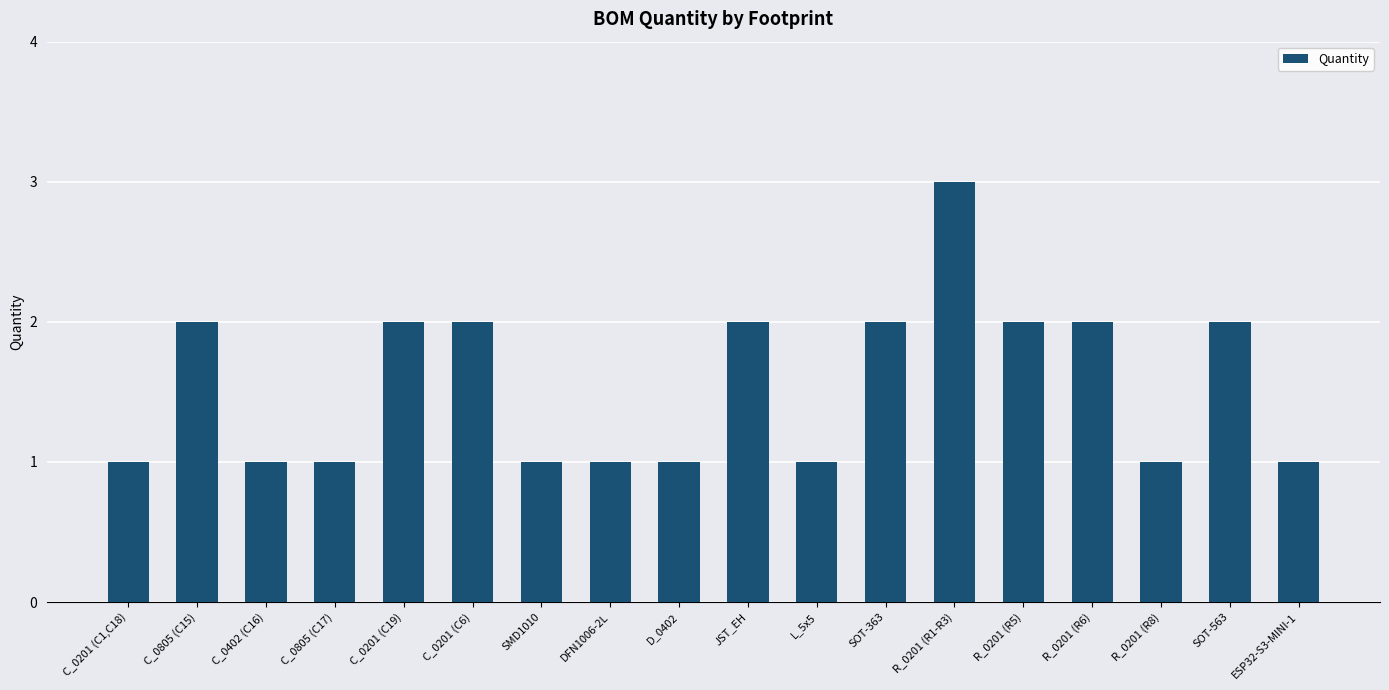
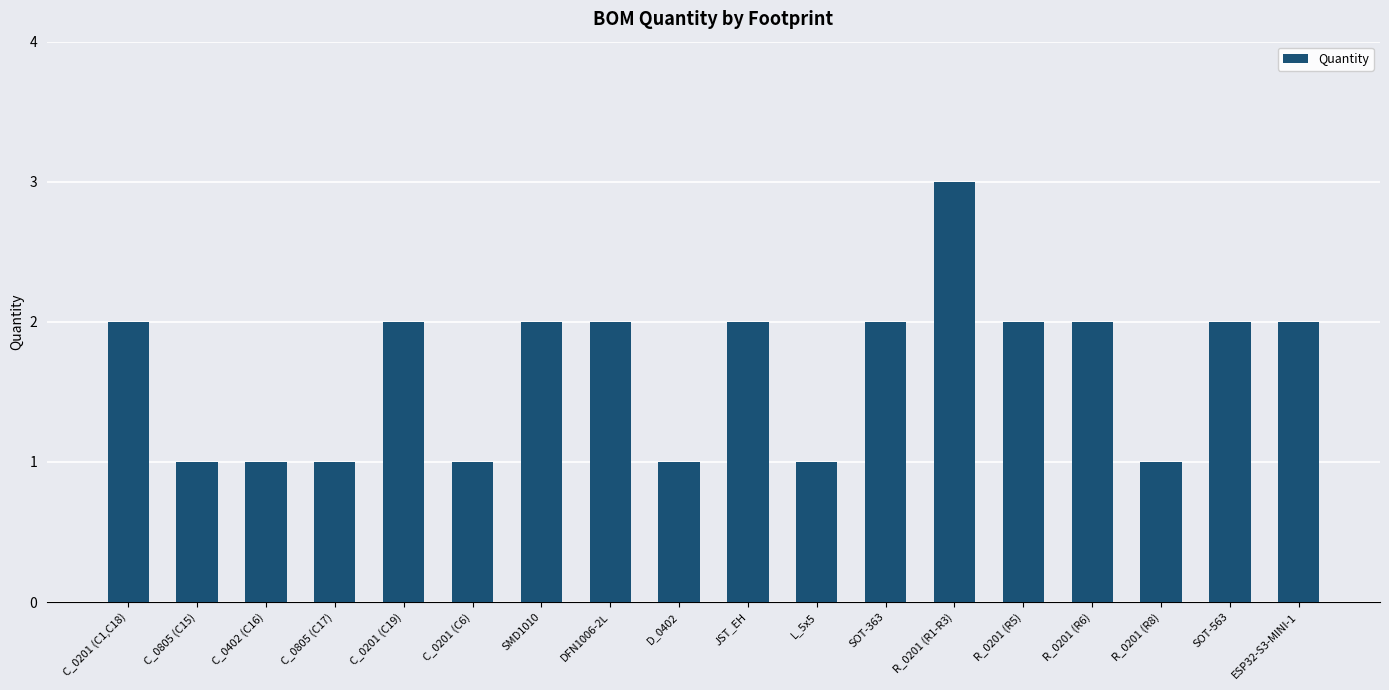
  {
-   "C_0201 (C1,C18)": 1,
-   "C_0805 (C15)": 2,
+   "C_0201 (C1,C18)": 2,
+   "C_0805 (C15)": 1,
    "C_0402 (C16)": 1,
    "C_0805 (C17)": 1,
    "C_0201 (C19)": 2,
-   "C_0201 (C6)": 2,
-   "SMD1010": 1,
-   "DFN1006-2L": 1,
+   "C_0201 (C6)": 1,
+   "SMD1010": 2,
+   "DFN1006-2L": 2,
    "D_0402": 1,
    "JST_EH": 2,
    "L_5x5": 1,
    "SOT-363": 2,
    "R_0201 (R1-R3)": 3,
    "R_0201 (R5)": 2,
    "R_0201 (R6)": 2,
    "R_0201 (R8)": 1,
    "SOT-563": 2,
-   "ESP32-S3-MINI-1": 1
+   "ESP32-S3-MINI-1": 2
  }
